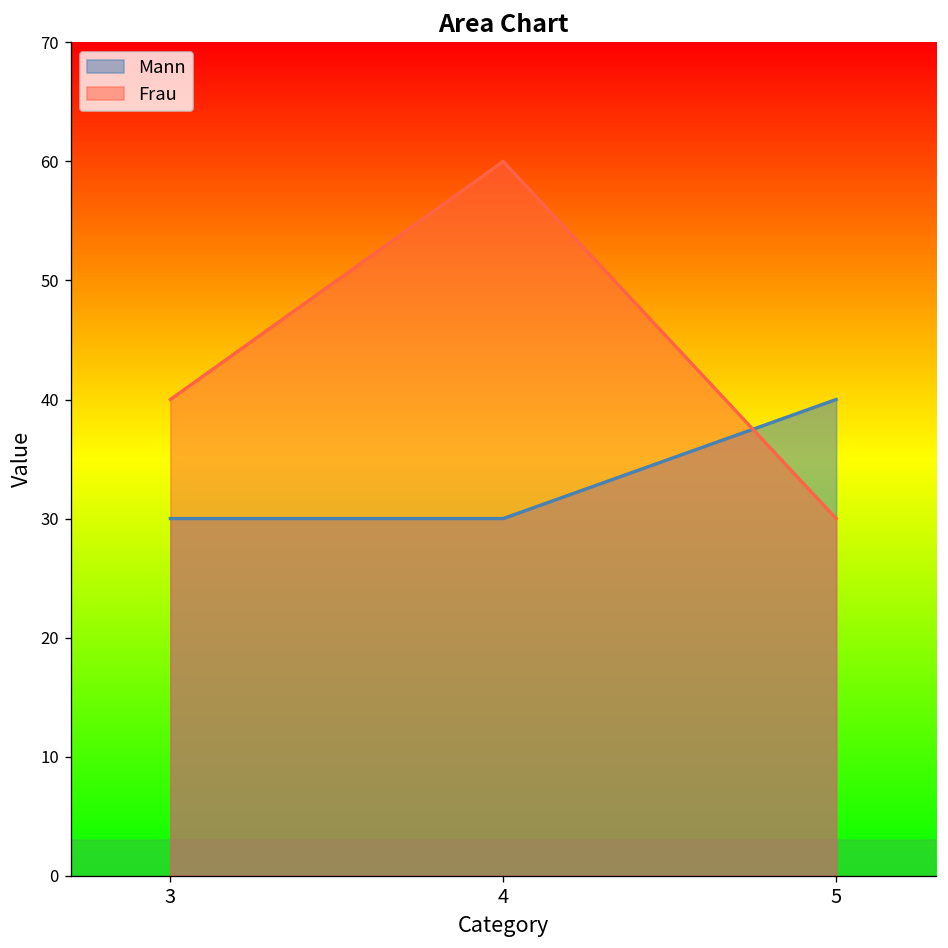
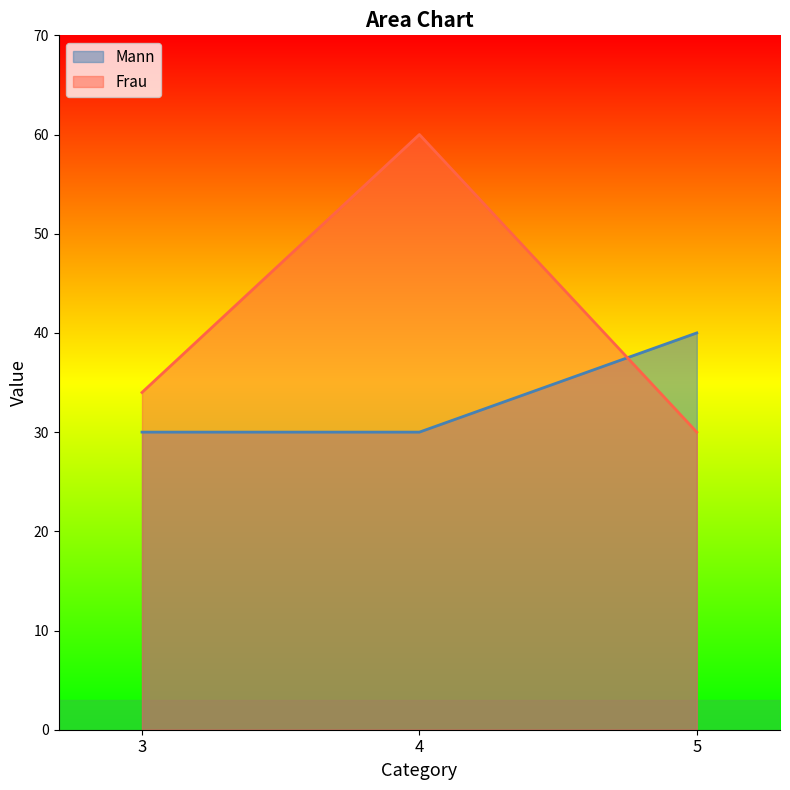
  {
    "Mann": {
      "3": 30,
      "4": 30,
      "5": 40
    },
    "Frau": {
-     "3": 40,
+     "3": 34,
      "4": 60,
      "5": 30
    }
  }
